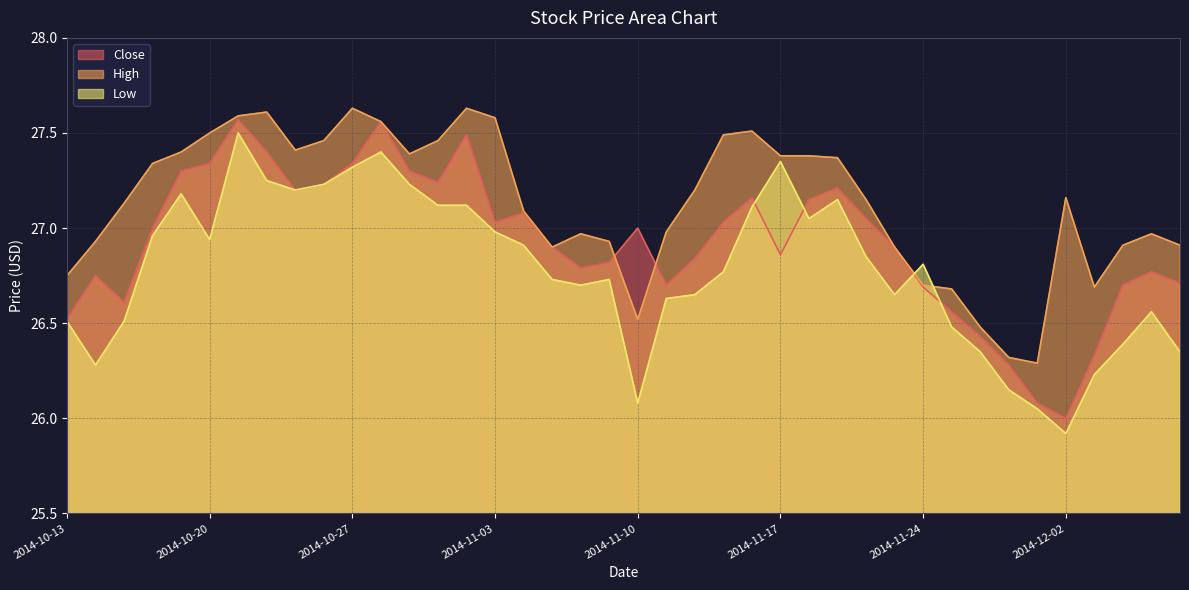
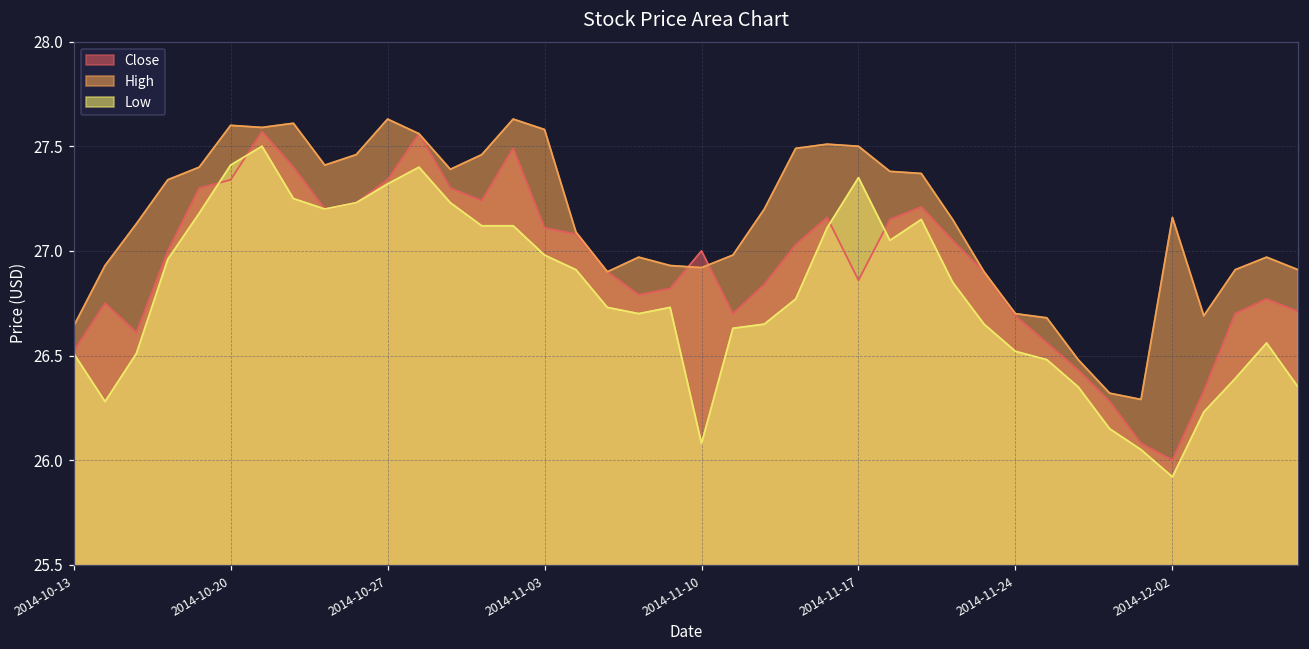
  {
    "Close": {
      "2014-10-20": 27.34,
      "2014-10-27": 27.34,
-     "2014-11-03": 27.03,
+     "2014-11-03": 27.11,
      "2014-11-10": 27.00,
      "2014-11-17": 26.86,
      "2014-12-02": 26.00
    },
    "High": {
-     "2014-10-13": 26.75,
-     "2014-10-20": 27.5,
+     "2014-10-13": 26.64,
+     "2014-10-20": 27.6,
      "2014-10-27": 27.63,
      "2014-11-03": 27.58,
-     "2014-11-10": 26.52,
-     "2014-11-17": 27.38,
+     "2014-11-10": 26.92,
+     "2014-11-17": 27.50,
      "2014-12-02": 27.16
    },
    "Low": {
-     "2014-10-20": 26.94,
+     "2014-10-20": 27.41,
      "2014-10-27": 27.32,
      "2014-11-03": 26.98,
      "2014-11-10": 26.08,
      "2014-11-17": 27.35,
-     "2014-11-24": 26.81,
+     "2014-11-24": 26.52,
      "2014-12-02": 25.92
    }
  }
